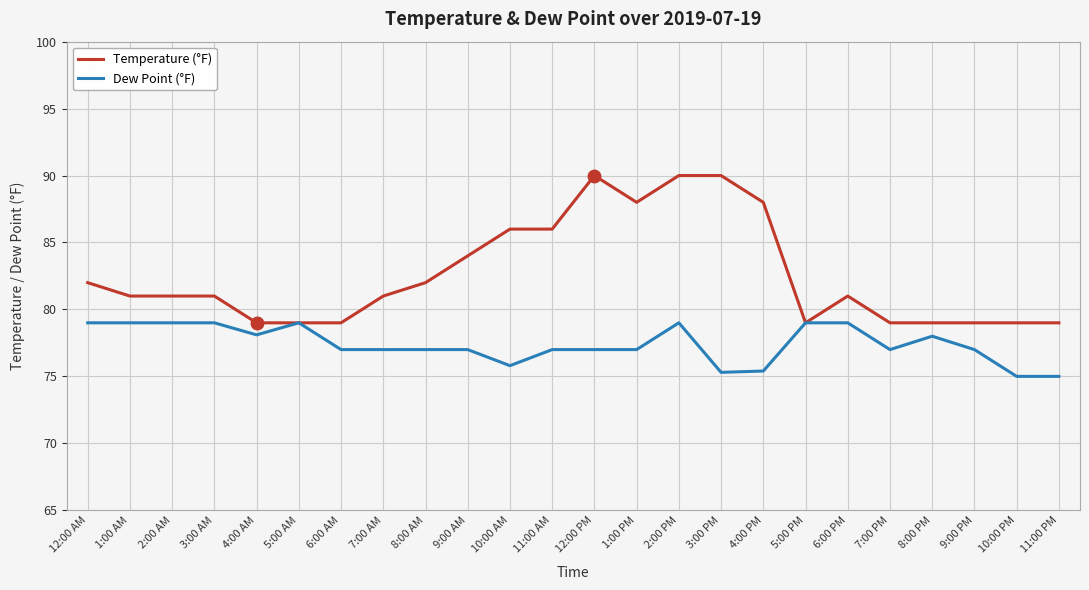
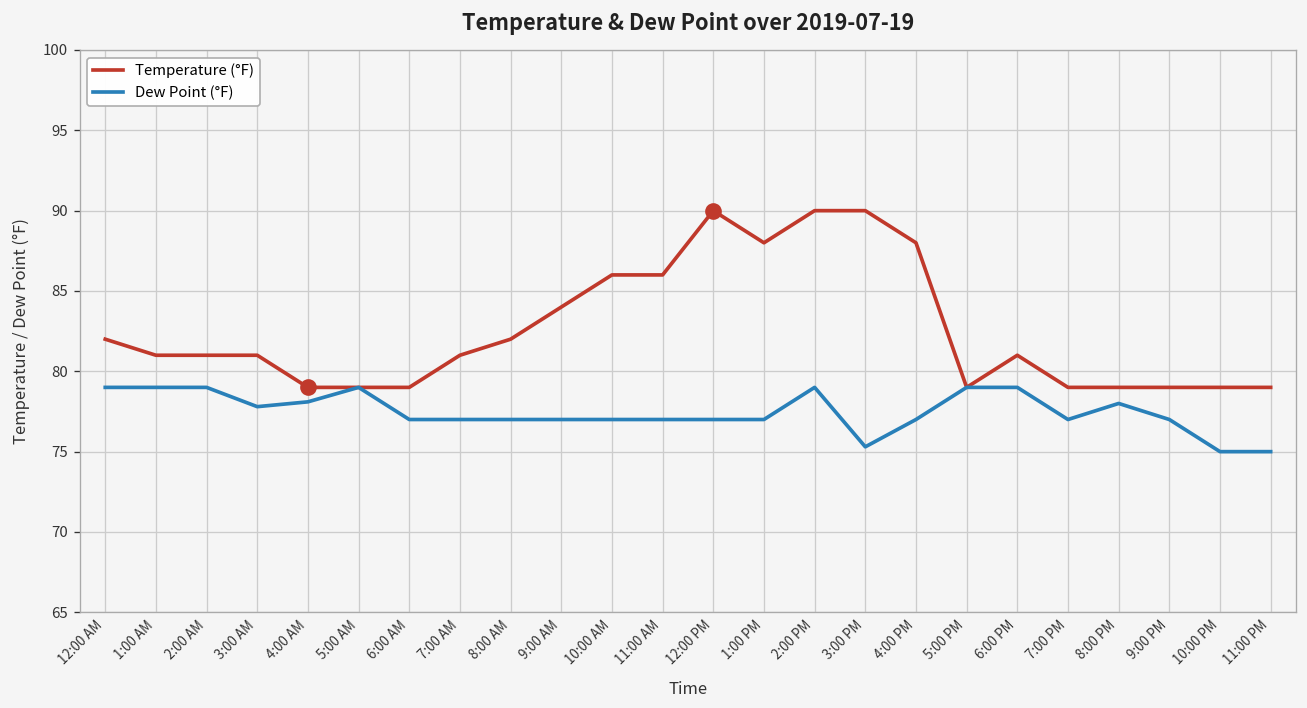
  {
    "Dew Point (°F)": {
      "12:00 AM": 79.0,
      "1:00 AM": 79.0,
      "2:00 AM": 79.0,
-     "3:00 AM": 79.0,
+     "3:00 AM": 77.8,
      "4:00 AM": 78.1,
      "6:00 AM": 77.0,
      "7:00 AM": 77.0,
      "8:00 AM": 77.0,
      "9:00 AM": 77.0,
-     "10:00 AM": 75.8,
+     "10:00 AM": 77.0,
      "11:00 AM": 77.0,
      "12:00 PM": 77.0,
      "1:00 PM": 77.0,
      "2:00 PM": 79.0,
      "3:00 PM": 75.3,
-     "4:00 PM": 75.4,
+     "4:00 PM": 77.0,
      "6:00 PM": 79.0,
      "7:00 PM": 77.0,
      "8:00 PM": 78.0,
      "9:00 PM": 77.0,
      "10:00 PM": 75.0,
      "11:00 PM": 75.0
    }
  }
